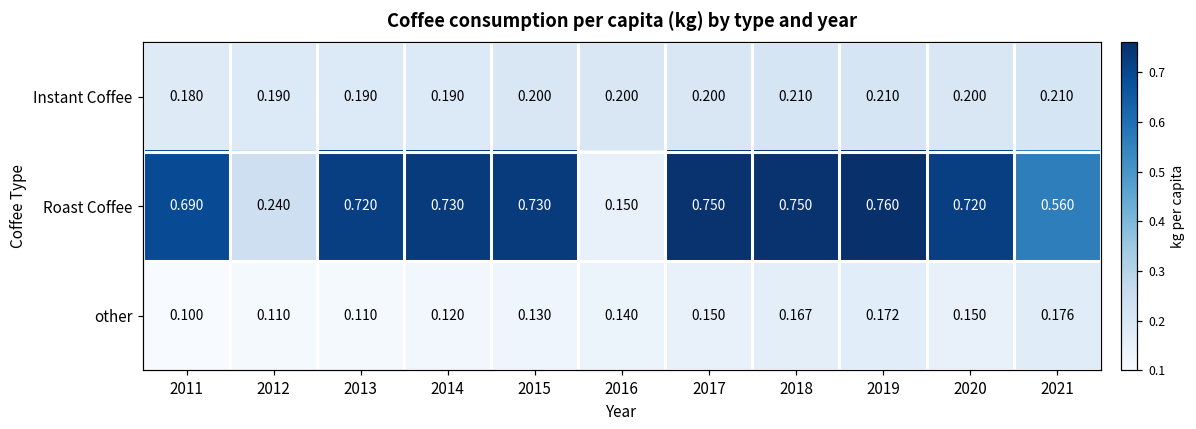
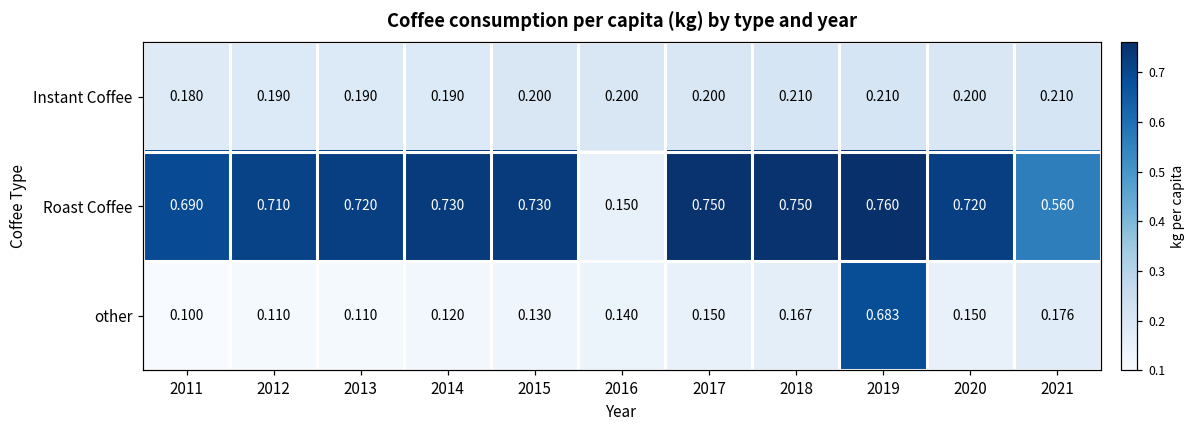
  {
    "Instant Coffee": {
      "2011": 0.180,
      "2012": 0.190,
      "2013": 0.190,
      "2014": 0.190,
      "2015": 0.200,
      "2016": 0.200,
      "2017": 0.200,
      "2018": 0.210,
      "2019": 0.210,
      "2020": 0.200,
      "2021": 0.210
    },
    "Roast Coffee": {
      "2011": 0.690,
-     "2012": 0.240,
+     "2012": 0.710,
      "2013": 0.720,
      "2014": 0.730,
      "2015": 0.730,
      "2016": 0.150,
      "2017": 0.750,
      "2018": 0.750,
      "2019": 0.760,
      "2020": 0.720,
      "2021": 0.560
    },
    "other": {
      "2011": 0.100,
      "2012": 0.110,
      "2013": 0.110,
      "2014": 0.120,
      "2015": 0.130,
      "2016": 0.140,
      "2017": 0.150,
      "2018": 0.167,
-     "2019": 0.172,
+     "2019": 0.683,
      "2020": 0.150,
      "2021": 0.176
    }
  }
